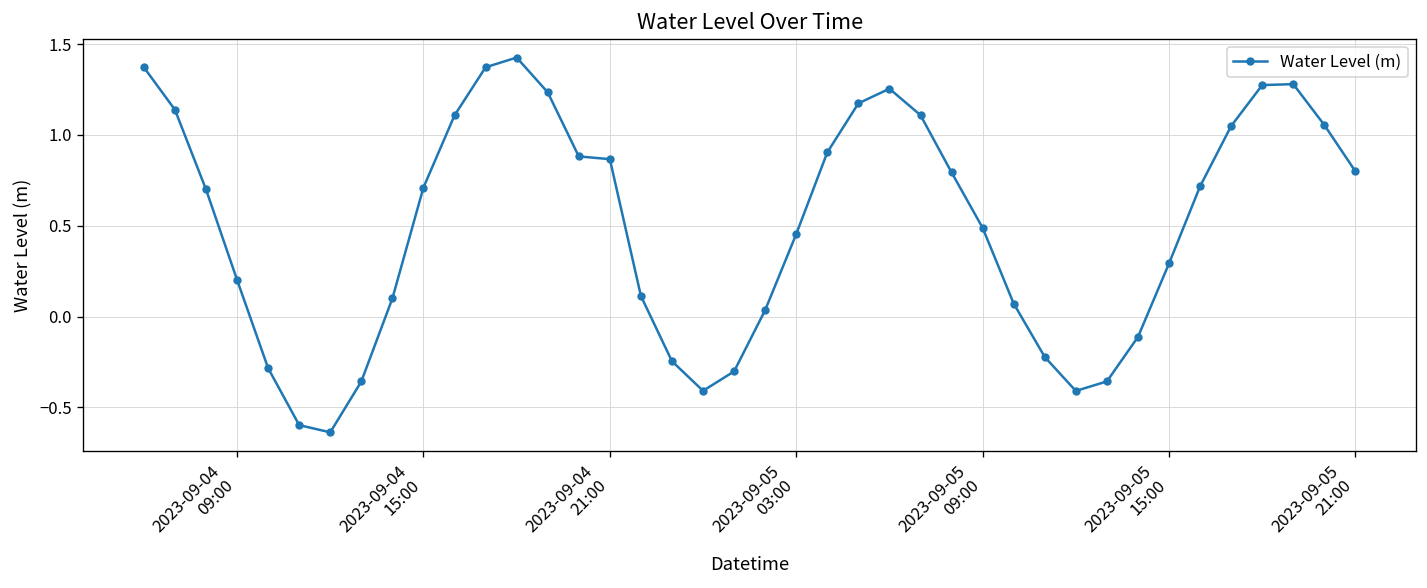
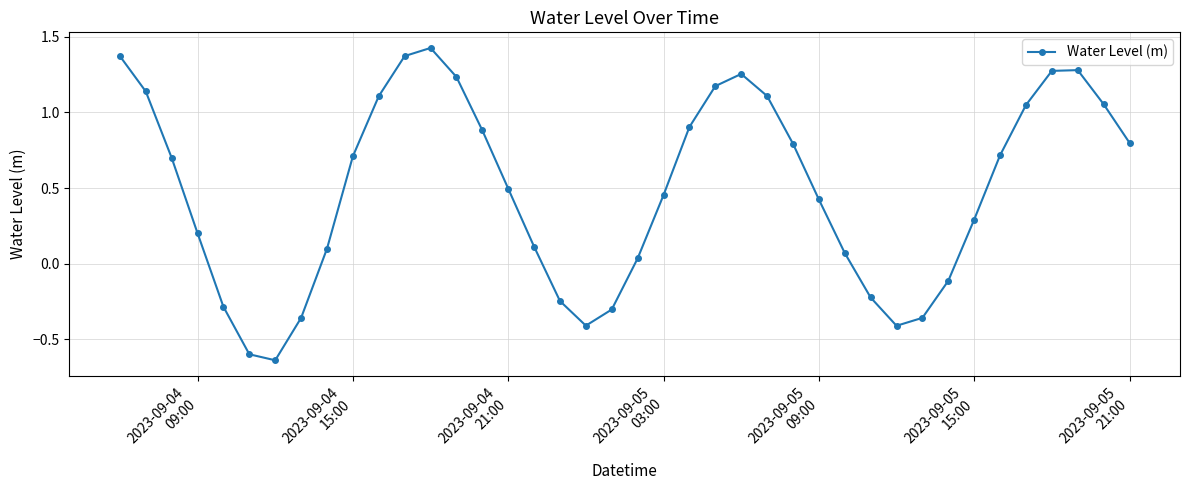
  {
    "2023-09-04 09:00": 0.20,
    "2023-09-04 15:00": 0.71,
-   "2023-09-04 21:00": 0.87,
+   "2023-09-04 21:00": 0.50,
    "2023-09-05 03:00": 0.45,
-   "2023-09-05 09:00": 0.49,
+   "2023-09-05 09:00": 0.43,
    "2023-09-05 15:00": 0.29,
    "2023-09-05 21:00": 0.80
  }
